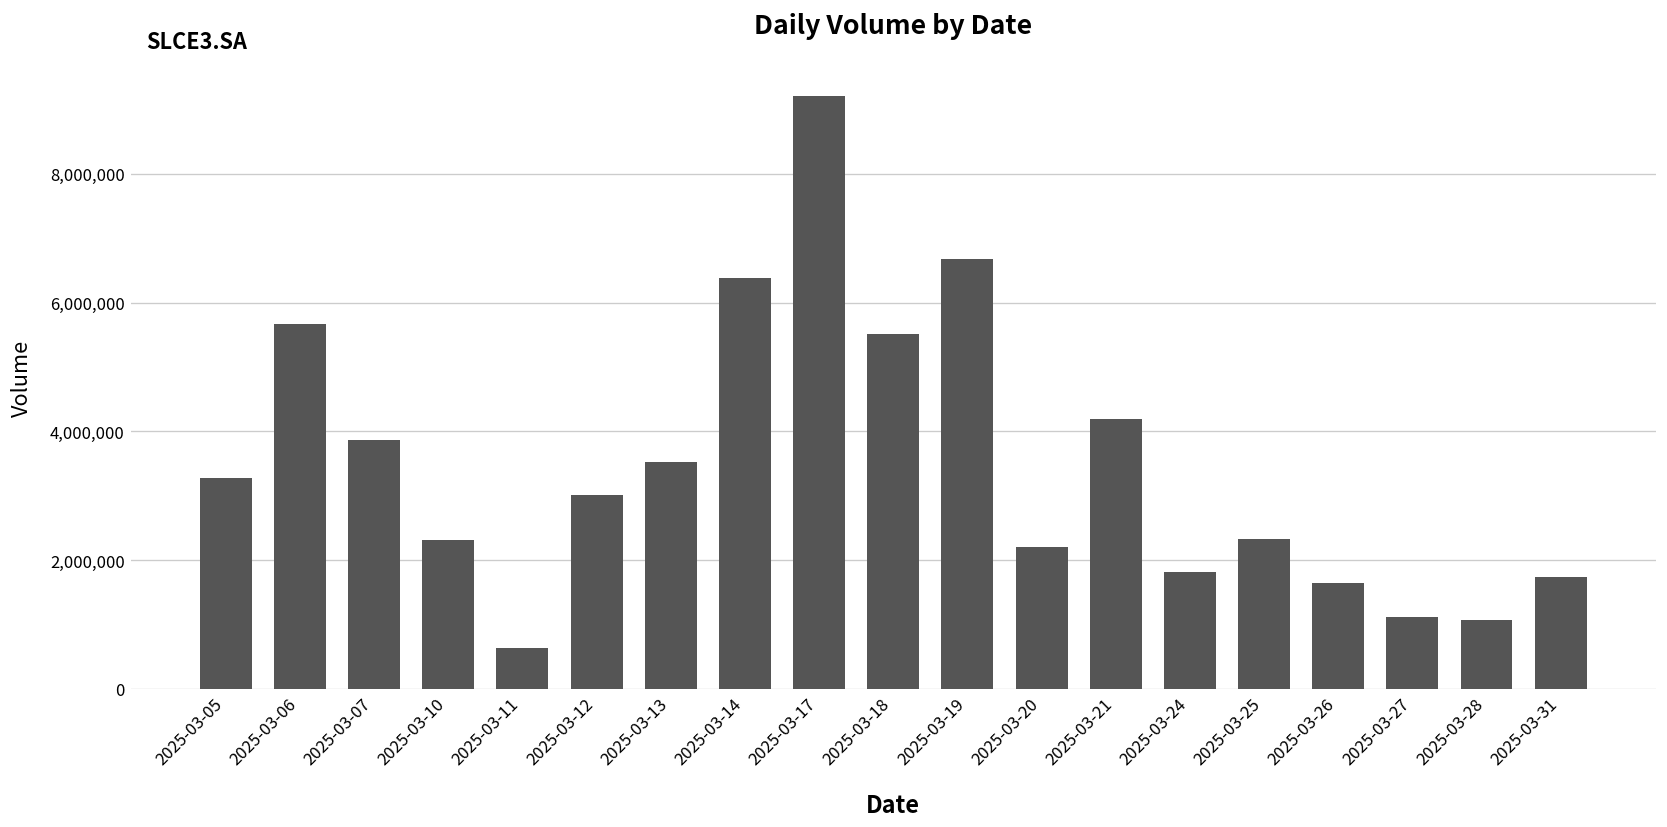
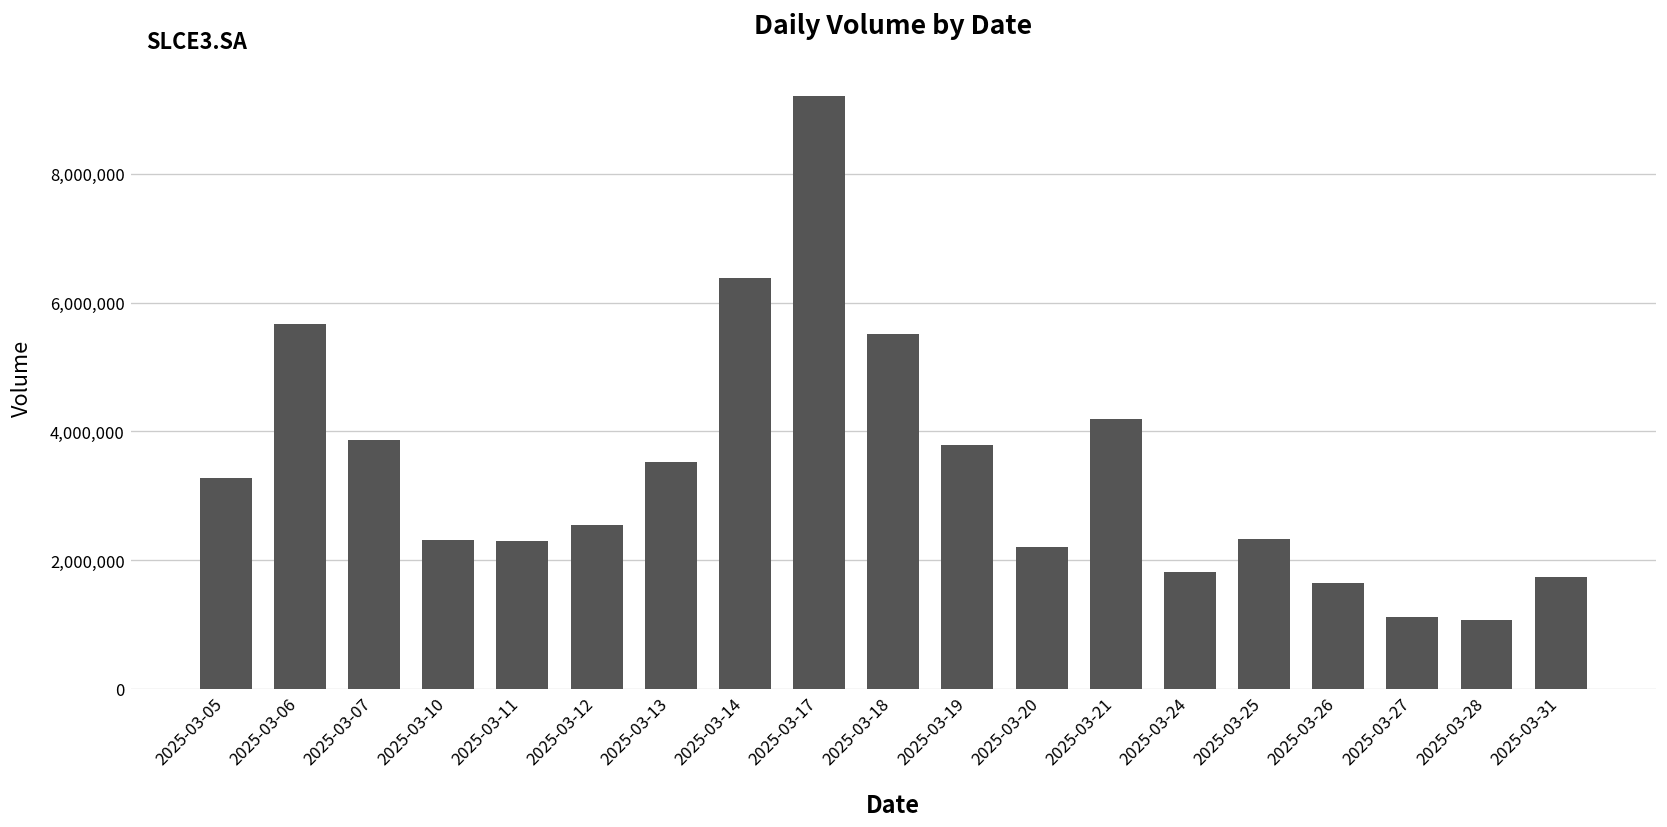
  {
    "2025-03-05": "3,300,000",
    "2025-03-06": "5,700,000",
    "2025-03-07": "3,900,000",
    "2025-03-10": "2,300,000",
-   "2025-03-11": "600,000",
-   "2025-03-12": "3,000,000",
+   "2025-03-11": "2,300,000",
+   "2025-03-12": "2,500,000",
    "2025-03-13": "3,500,000",
    "2025-03-14": "6,400,000",
    "2025-03-17": "9,200,000",
    "2025-03-18": "5,500,000",
-   "2025-03-19": "6,700,000",
+   "2025-03-19": "3,800,000",
    "2025-03-20": "2,200,000",
    "2025-03-21": "4,200,000",
    "2025-03-24": "1,800,000",
    "2025-03-25": "2,300,000",
    "2025-03-26": "1,700,000",
    "2025-03-27": "1,100,000",
    "2025-03-28": "1,100,000",
    "2025-03-31": "1,700,000"
  }
